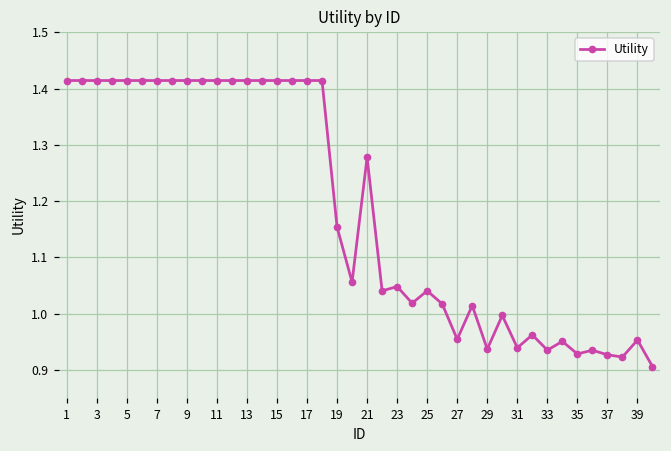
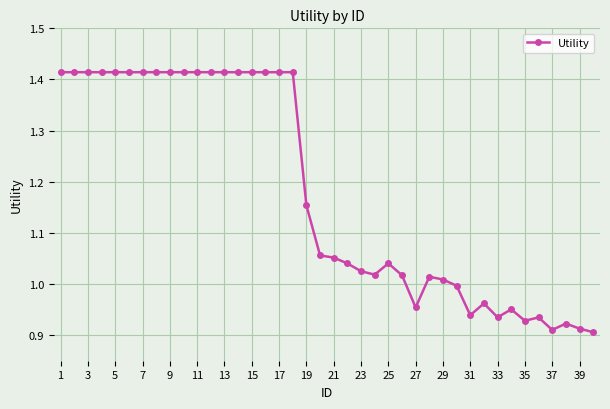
  {
    "1": 1.41,
    "3": 1.41,
    "5": 1.41,
    "7": 1.41,
    "9": 1.41,
    "11": 1.41,
    "13": 1.41,
    "15": 1.41,
    "17": 1.41,
    "19": 1.15,
-   "21": 1.28,
-   "23": 1.05,
+   "21": 1.05,
+   "23": 1.03,
    "25": 1.04,
    "27": 0.95,
-   "29": 0.94,
+   "29": 1.01,
    "31": 0.94,
    "33": 0.93,
    "35": 0.93,
-   "37": 0.93,
-   "39": 0.95
+   "37": 0.91,
+   "39": 0.91
  }
